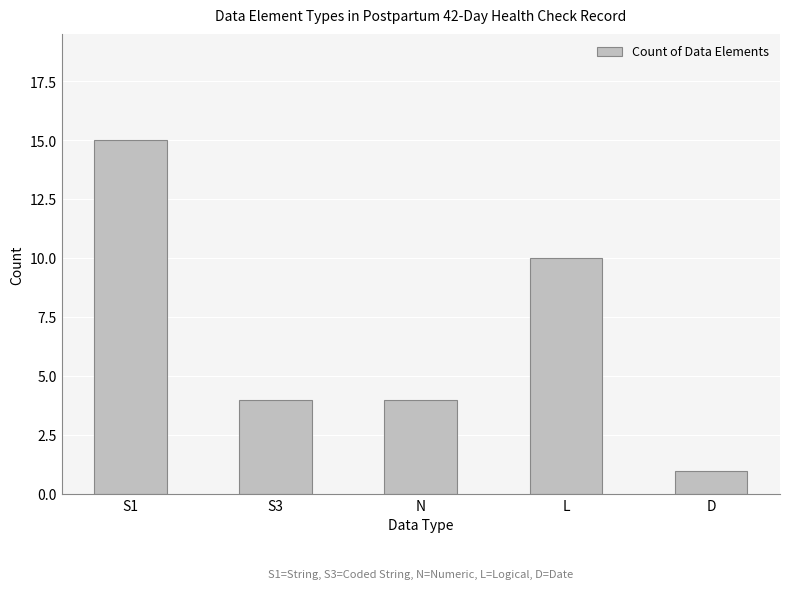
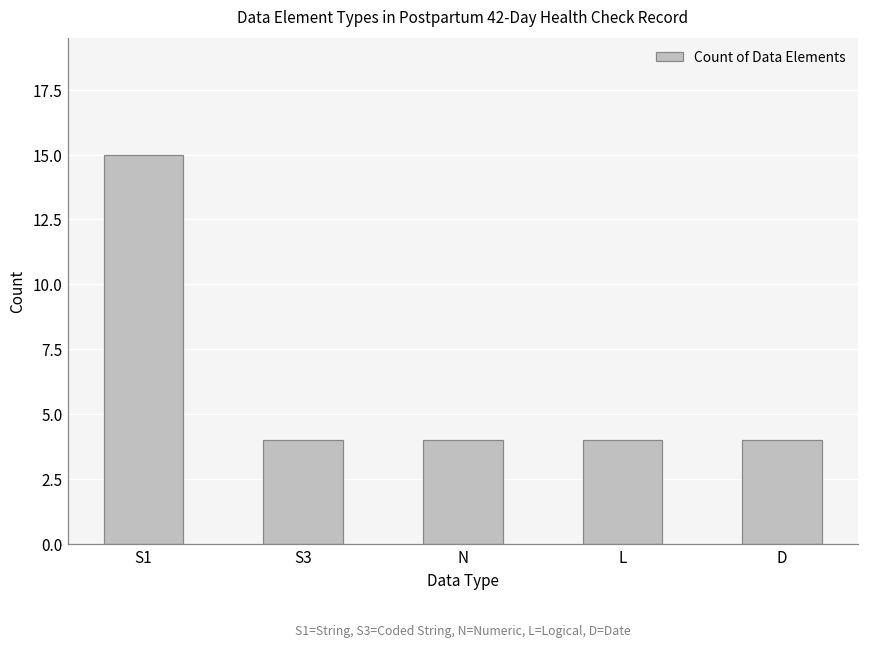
  {
    "S1": 15,
    "S3": 4,
    "N": 4,
-   "L": 10,
-   "D": 1
+   "L": 4,
+   "D": 4
  }
